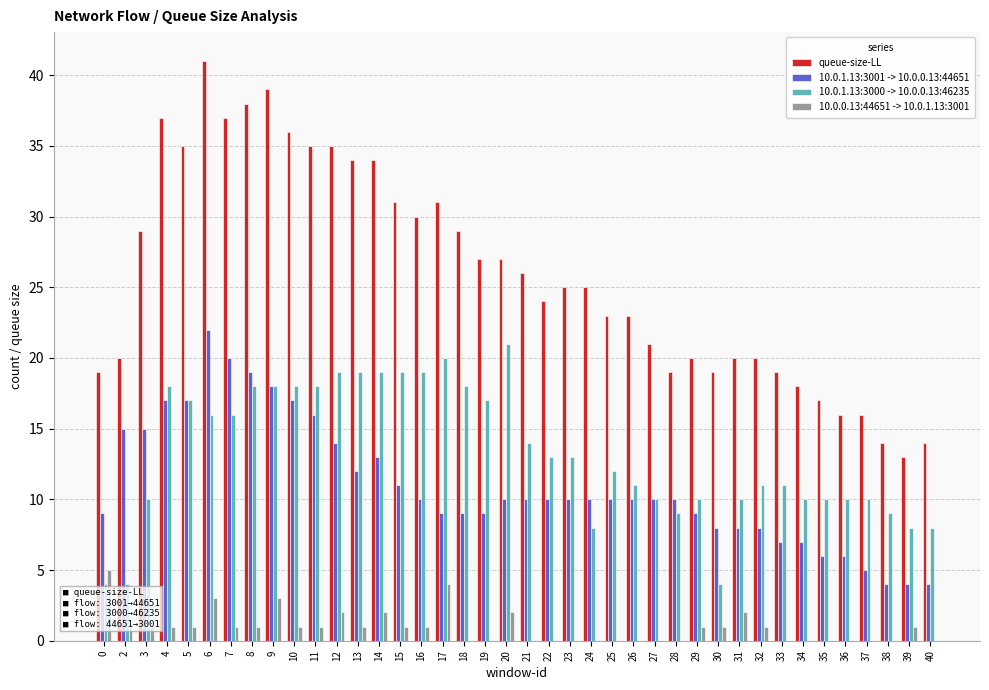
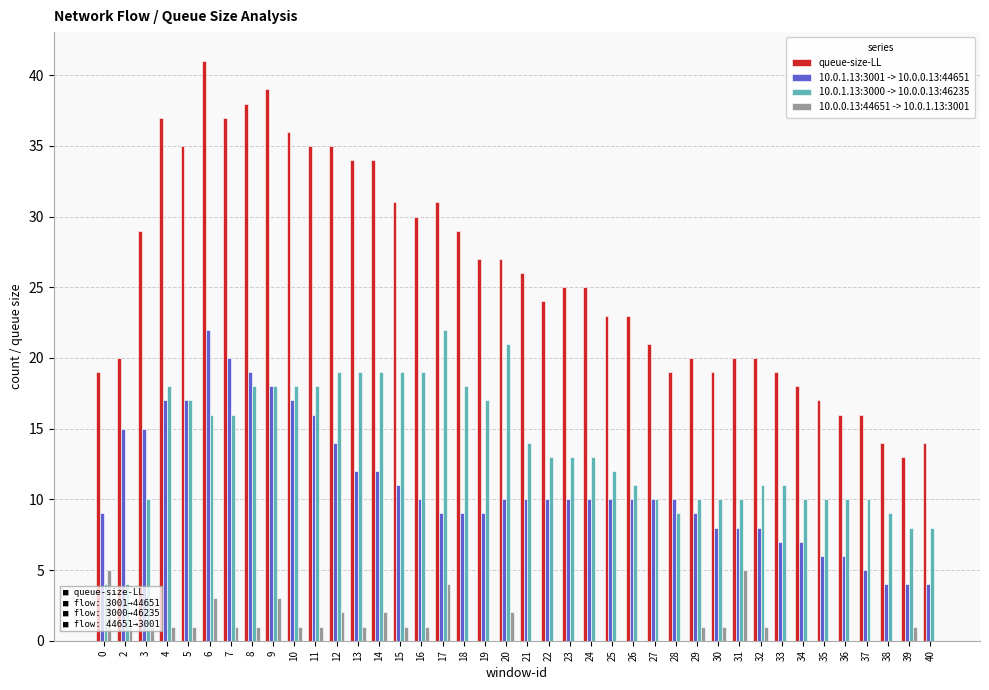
  {
    "queue-size-LL": {
      "0": 19,
      "2": 20,
      "3": 29,
      "4": 37,
      "5": 35,
      "6": 41,
      "7": 37,
      "8": 38,
      "9": 39,
      "10": 36,
      "11": 35,
      "12": 35,
      "13": 34,
      "14": 34,
      "15": 31,
      "16": 30,
      "17": 31,
      "18": 29,
      "19": 27,
      "20": 27,
      "21": 26,
      "22": 24,
      "23": 25,
      "24": 25,
      "25": 23,
      "26": 23,
      "27": 21,
      "28": 19,
      "29": 20,
      "30": 19,
      "31": 20,
      "32": 20,
      "33": 19,
      "34": 18,
      "35": 17,
      "36": 16,
      "37": 16,
      "38": 14,
      "39": 13,
      "40": 14
    },
    "10.0.1.13:3001 -> 10.0.0.13:44651": {
      "0": 9,
      "2": 15,
      "3": 15,
      "4": 17,
      "5": 17,
      "6": 22,
      "7": 20,
      "8": 19,
      "9": 18,
      "10": 17,
      "11": 16,
      "12": 14,
      "13": 12,
-     "14": 13,
+     "14": 12,
      "15": 11,
      "16": 10,
      "17": 9,
      "18": 9,
      "19": 9,
      "20": 10,
      "21": 10,
      "22": 10,
      "23": 10,
      "24": 10,
      "25": 10,
      "26": 10,
      "27": 10,
      "28": 10,
      "29": 9,
      "30": 8,
      "31": 8,
      "32": 8,
      "33": 7,
      "34": 7,
      "35": 6,
      "36": 6,
      "37": 5,
      "38": 4,
      "39": 4,
      "40": 4
    },
    "10.0.1.13:3000 -> 10.0.0.13:46235": {
      "0": 4,
      "2": 4,
      "3": 10,
      "4": 18,
      "5": 17,
      "6": 16,
      "7": 16,
      "8": 18,
      "9": 18,
      "10": 18,
      "11": 18,
      "12": 19,
      "13": 19,
      "14": 19,
      "15": 19,
      "16": 19,
-     "17": 20,
+     "17": 22,
      "18": 18,
      "19": 17,
      "20": 21,
      "21": 14,
      "22": 13,
      "23": 13,
-     "24": 8,
+     "24": 13,
      "25": 12,
      "26": 11,
      "27": 10,
      "28": 9,
      "29": 10,
-     "30": 4,
+     "30": 10,
      "31": 10,
      "32": 11,
      "33": 11,
      "34": 10,
      "35": 10,
      "36": 10,
      "37": 10,
      "38": 9,
      "39": 8,
      "40": 8
    },
    "10.0.0.13:44651 -> 10.0.1.13:3001": {
      "0": 5,
      "4": 1,
      "5": 1,
      "6": 3,
      "7": 1,
      "8": 1,
      "9": 3,
      "10": 1,
      "11": 1,
      "12": 2,
      "13": 1,
      "14": 2,
      "15": 1,
      "16": 1,
      "17": 4,
      "18": 0,
      "19": 0,
      "20": 2,
      "21": 0,
      "22": 0,
      "23": 0,
      "24": 0,
      "25": 0,
      "26": 0,
      "27": 0,
      "28": 0,
      "29": 1,
      "30": 1,
-     "31": 2,
+     "31": 5,
      "32": 1,
      "33": 0,
      "34": 0,
      "35": 0,
      "36": 0,
      "37": 0,
      "38": 0,
      "39": 1,
      "40": 0
    }
  }
